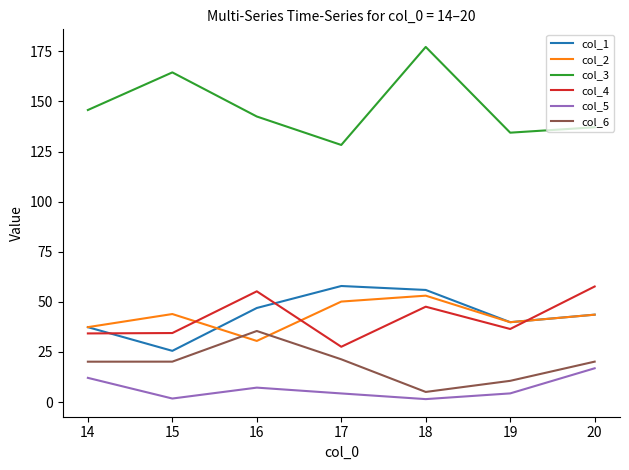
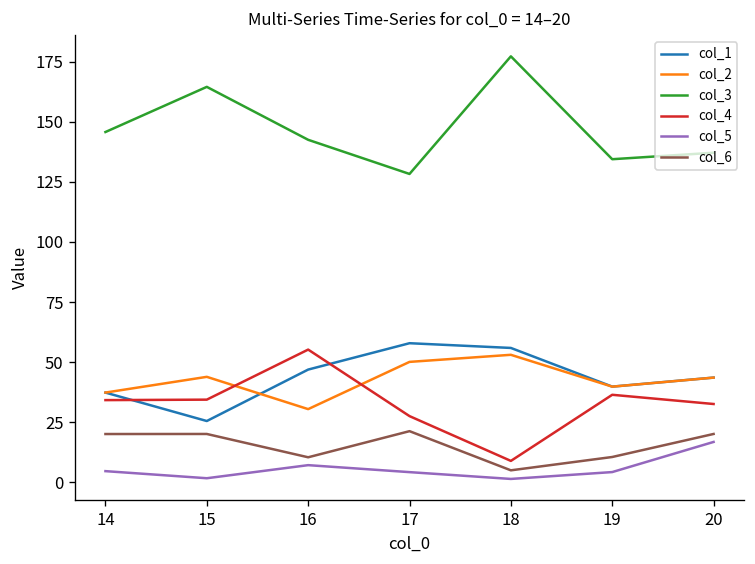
  {
    "col_1": {
      "15": 26,
      "16": 47,
      "17": 58,
      "18": 56
    },
    "col_2": {
      "15": 44,
      "16": 30,
      "17": 50,
      "18": 53
    },
    "col_3": {
      "14": 146,
      "15": 165,
      "16": 142,
      "17": 128,
      "18": 177,
      "19": 134
    },
    "col_4": {
      "14": 34,
      "15": 34,
      "16": 55,
      "17": 28,
-     "18": 48,
+     "18": 9,
      "19": 36,
-     "20": 58
+     "20": 33
    },
    "col_5": {
-     "14": 12,
+     "14": 5,
      "15": 2,
      "16": 7,
      "17": 4,
      "18": 1,
      "19": 4,
      "20": 17
    },
    "col_6": {
      "14": 20,
      "15": 20,
-     "16": 35,
+     "16": 10,
      "17": 21,
      "18": 5,
      "19": 11,
      "20": 20
    }
  }
